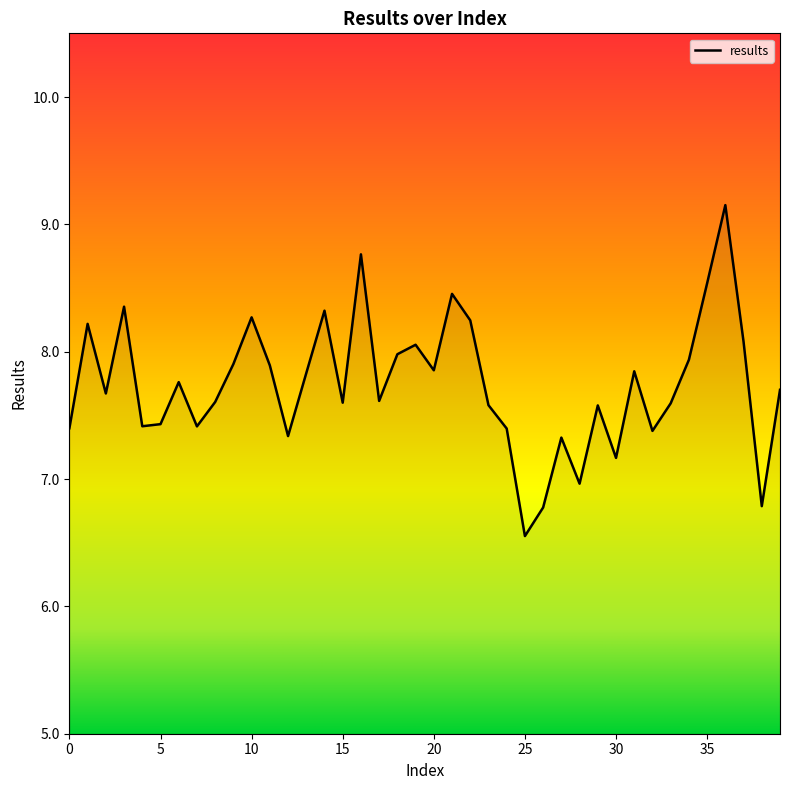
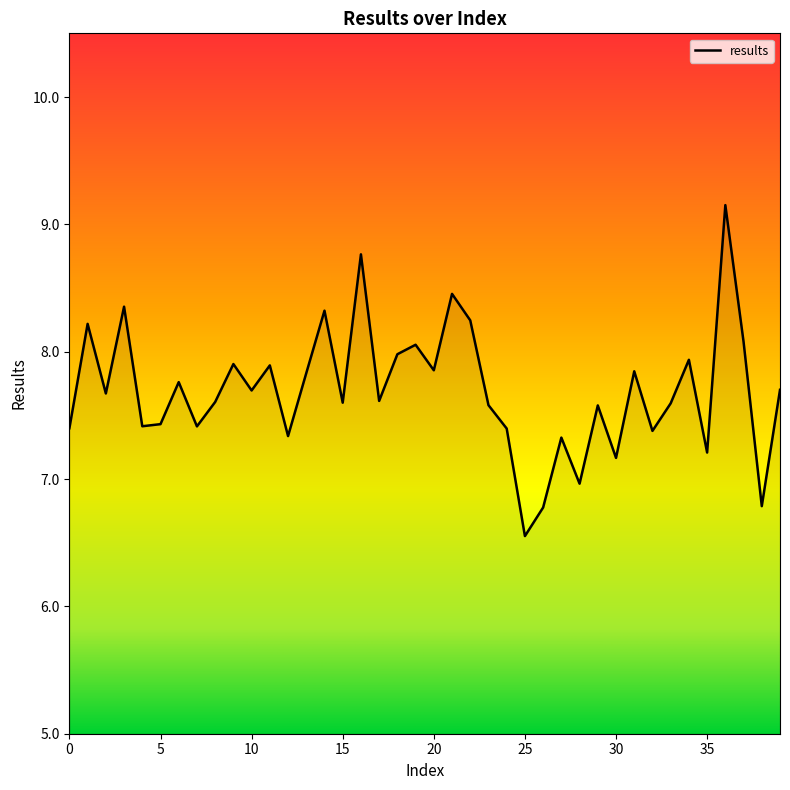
  {
    "0": 7.40,
    "5": 7.43,
-   "10": 8.27,
+   "10": 7.70,
    "15": 7.60,
    "20": 7.85,
    "25": 6.55,
    "30": 7.17,
-   "35": 8.54
+   "35": 7.21
  }
